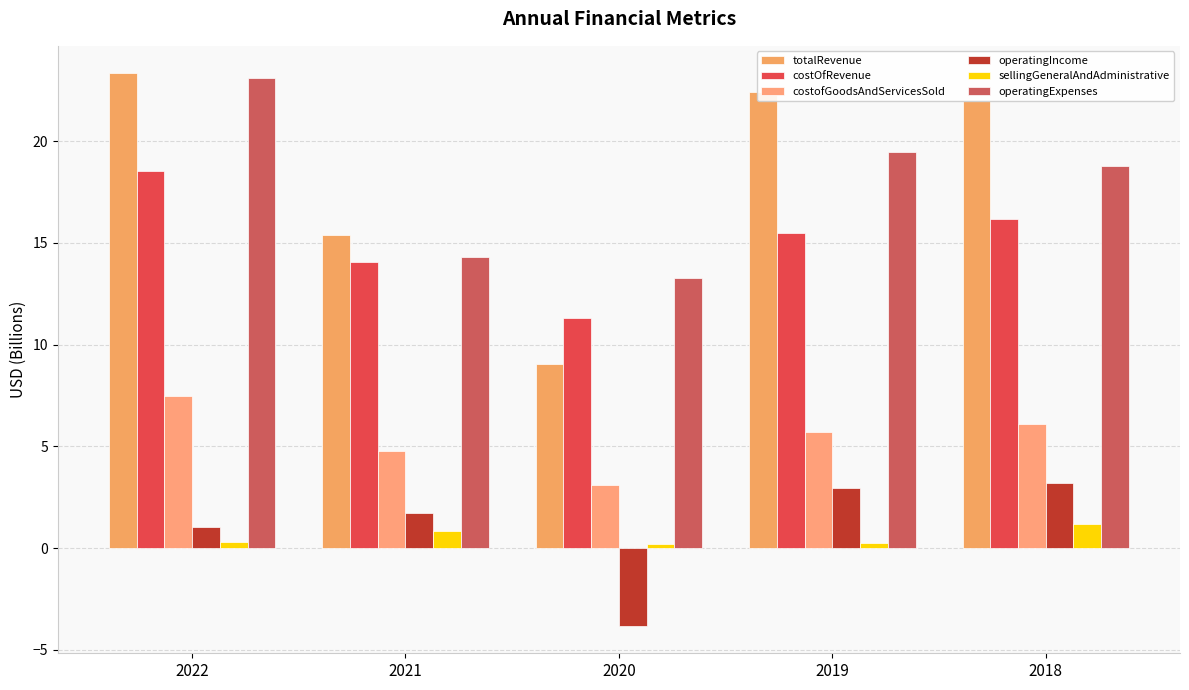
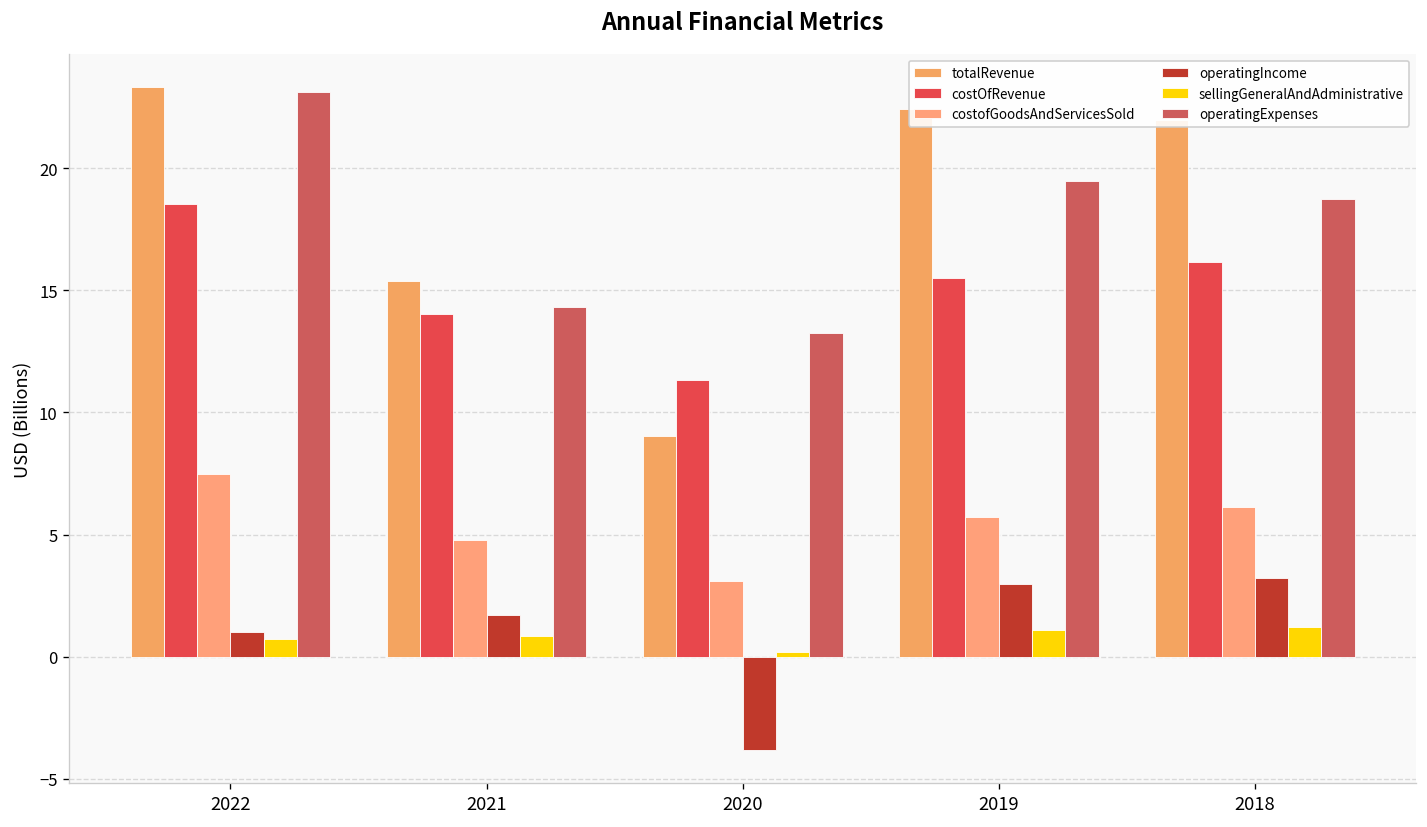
  {
    "sellingGeneralAndAdministrative": {
-     "2022": 0.3,
+     "2022": 0.7,
      "2021": 0.9,
      "2020": 0.2,
-     "2019": 0.3,
+     "2019": 1.1,
      "2018": 1.2
    }
  }
